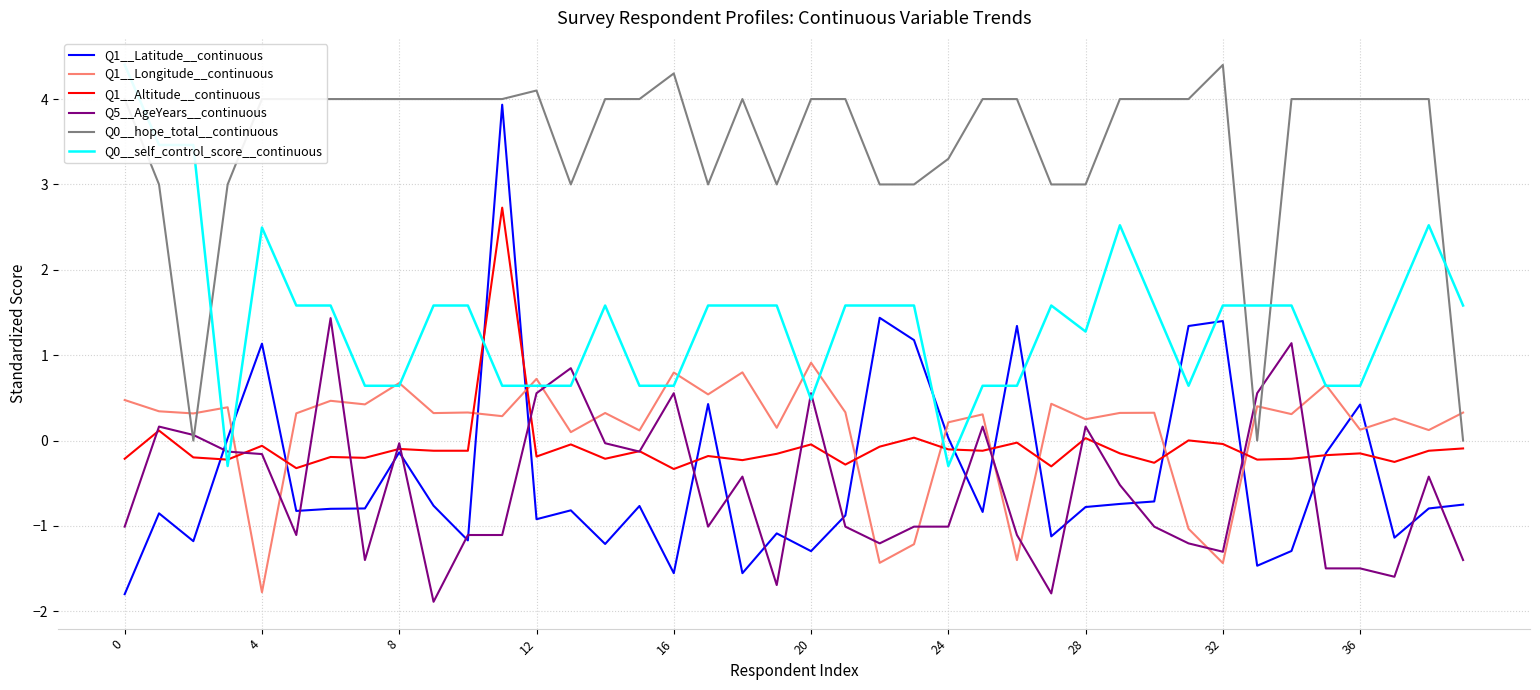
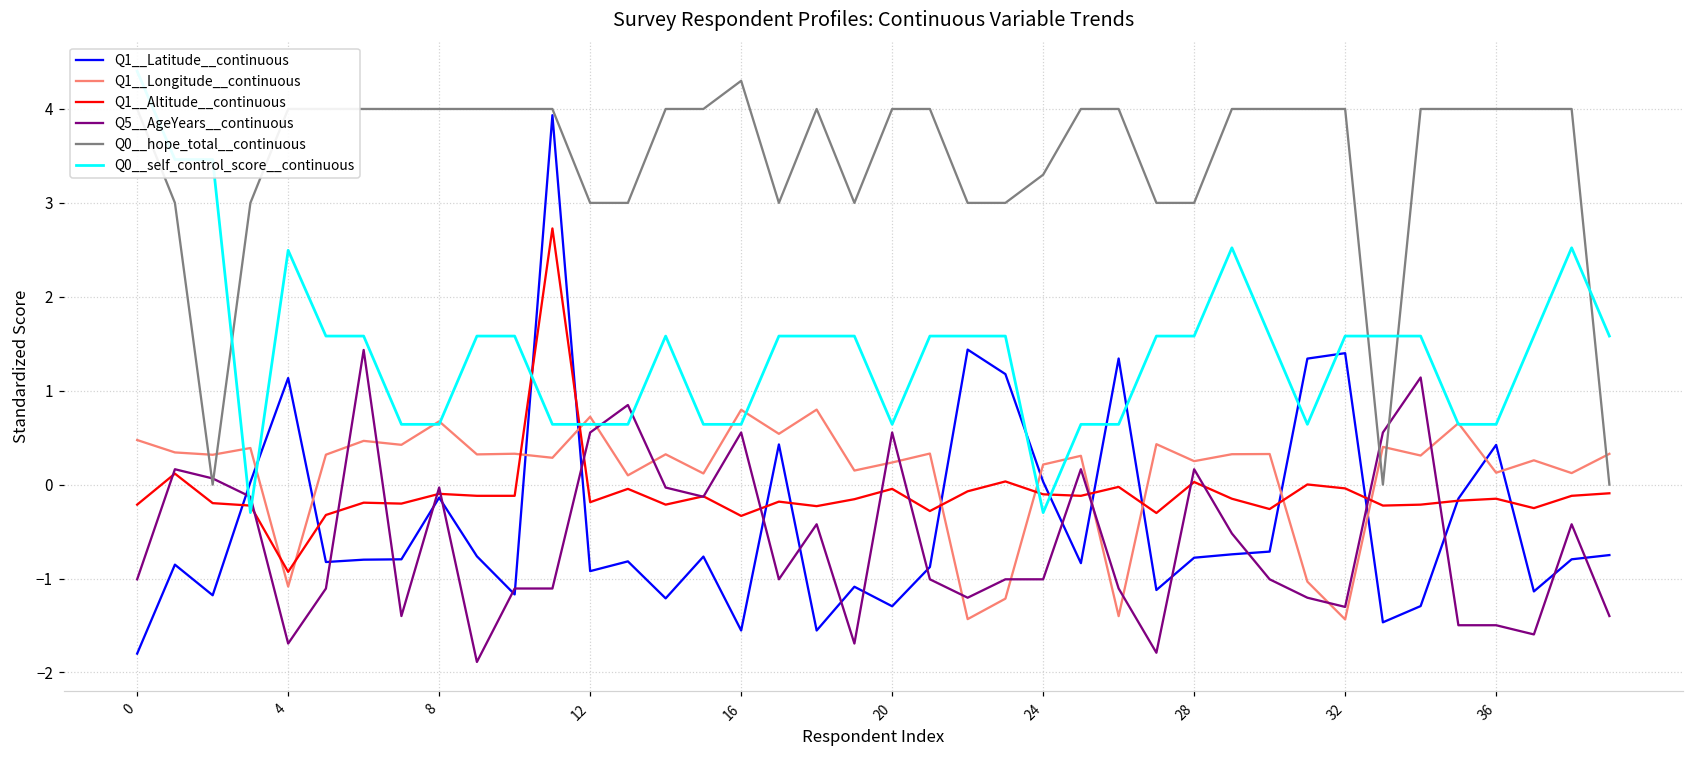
  {
    "Q1__Latitude__continuous": {
      "0": -1.8,
      "4": 1.1,
      "8": -0.1,
      "12": -0.9,
      "16": -1.6,
      "20": -1.3,
      "24": 0.0,
      "28": -0.8,
      "32": 1.4,
      "36": 0.4
    },
    "Q1__Longitude__continuous": {
      "0": 0.5,
-     "4": -1.8,
+     "4": -1.1,
      "8": 0.7,
      "12": 0.7,
      "16": 0.8,
-     "20": 0.9,
+     "20": 0.2,
      "24": 0.2,
      "28": 0.3,
      "32": -1.4,
      "36": 0.1
    },
    "Q1__Altitude__continuous": {
      "0": -0.2,
-     "4": -0.1,
+     "4": -0.9,
      "8": -0.1,
      "12": -0.2,
      "16": -0.3,
      "20": 0.0,
      "24": -0.1,
      "28": 0.0,
      "32": 0.0,
      "36": -0.2
    },
    "Q5__AgeYears__continuous": {
      "0": -1.0,
-     "4": -0.2,
+     "4": -1.7,
      "8": 0.0,
      "12": 0.6,
      "16": 0.6,
      "20": 0.6,
      "24": -1.0,
      "28": 0.2,
      "32": -1.3,
      "36": -1.5
    },
    "Q0__hope_total__continuous": {
      "8": 4.0,
-     "12": 4.1,
+     "12": 3.0,
      "16": 4.3,
      "20": 4.0,
      "24": 3.3,
      "28": 3.0,
-     "32": 4.4,
+     "32": 4.0,
      "36": 4.0
    },
    "Q0__self_control_score__continuous": {
      "4": 2.5,
      "8": 0.6,
      "12": 0.6,
      "16": 0.6,
-     "20": 0.5,
+     "20": 0.6,
      "24": -0.3,
-     "28": 1.3,
+     "28": 1.6,
      "32": 1.6,
      "36": 0.6
    }
  }
